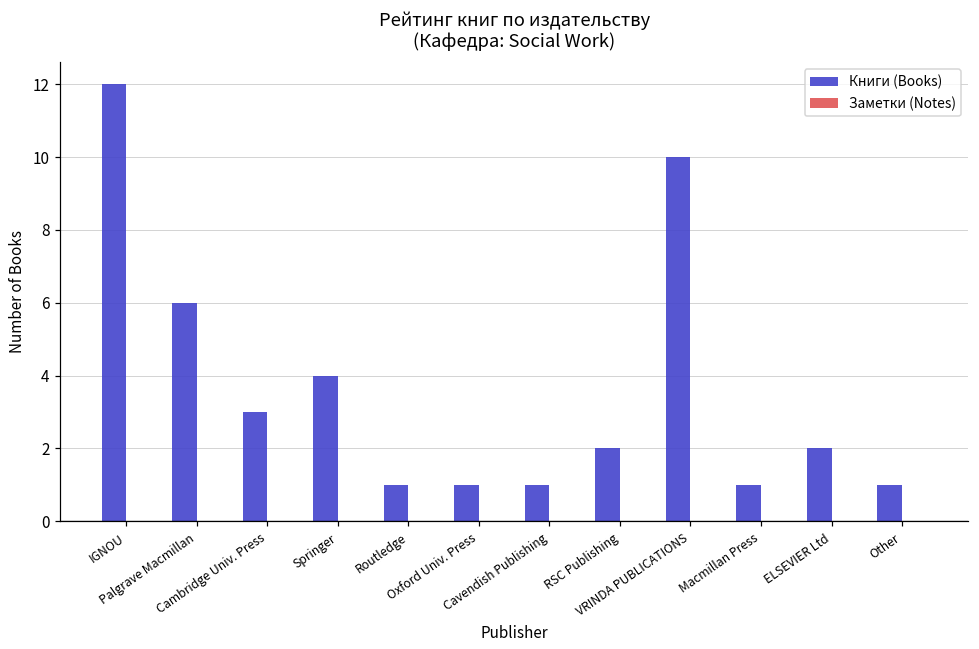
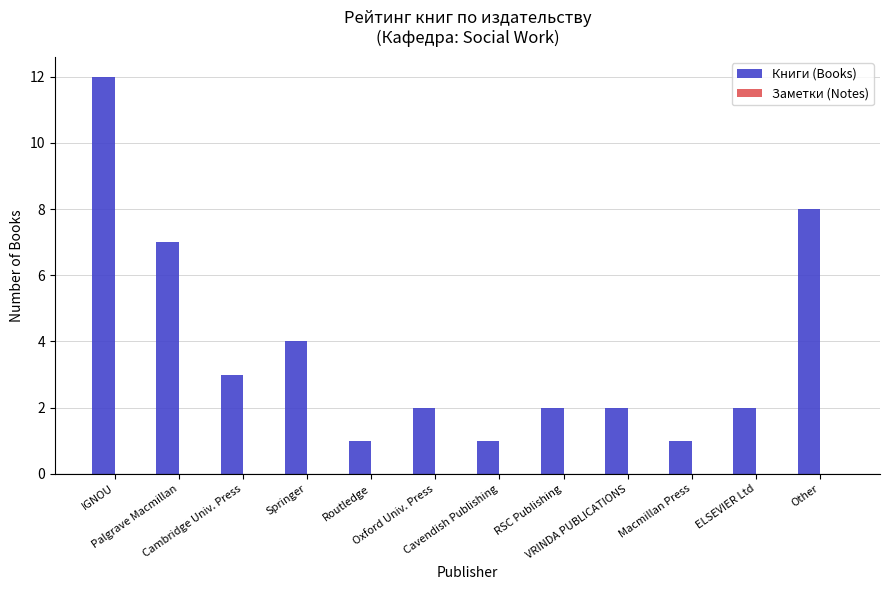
  {
    "Книги (Books)": {
      "IGNOU": 12,
-     "Palgrave Macmillan": 6,
+     "Palgrave Macmillan": 7,
      "Cambridge Univ. Press": 3,
      "Springer": 4,
      "Routledge": 1,
-     "Oxford Univ. Press": 1,
+     "Oxford Univ. Press": 2,
      "Cavendish Publishing": 1,
      "RSC Publishing": 2,
-     "VRINDA PUBLICATIONS": 10,
+     "VRINDA PUBLICATIONS": 2,
      "Macmillan Press": 1,
      "ELSEVIER Ltd": 2,
-     "Other": 1
+     "Other": 8
    },
    "Заметки (Notes)": {
      "IGNOU": 0,
      "Palgrave Macmillan": 0,
      "Cambridge Univ. Press": 0,
      "Springer": 0,
      "Routledge": 0,
      "Oxford Univ. Press": 0,
      "Cavendish Publishing": 0,
      "RSC Publishing": 0,
      "VRINDA PUBLICATIONS": 0,
      "Macmillan Press": 0,
      "ELSEVIER Ltd": 0,
      "Other": 0
    }
  }
